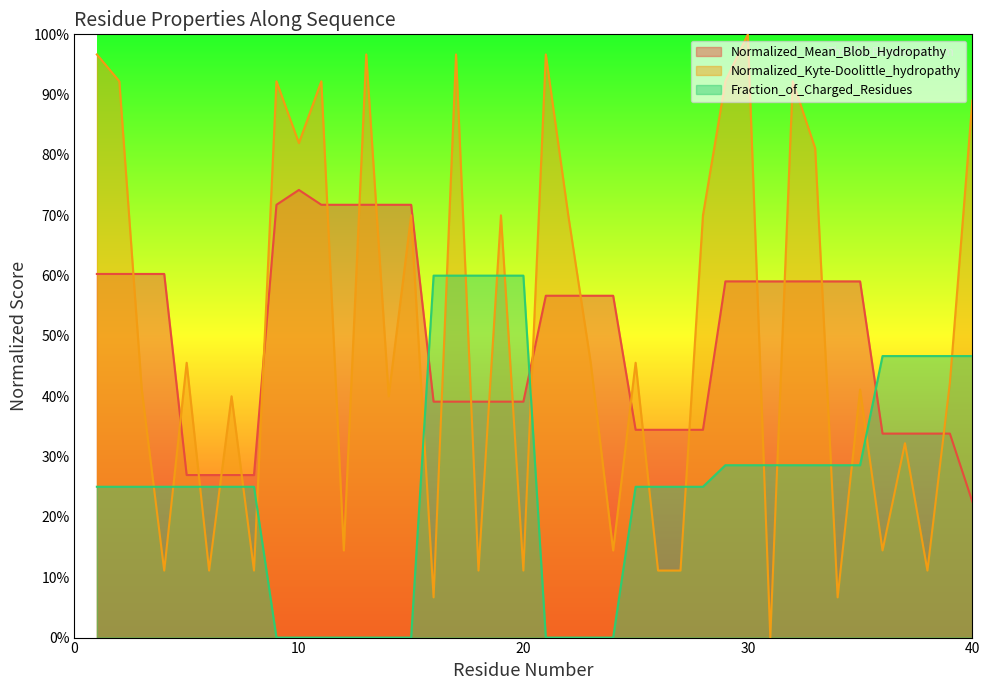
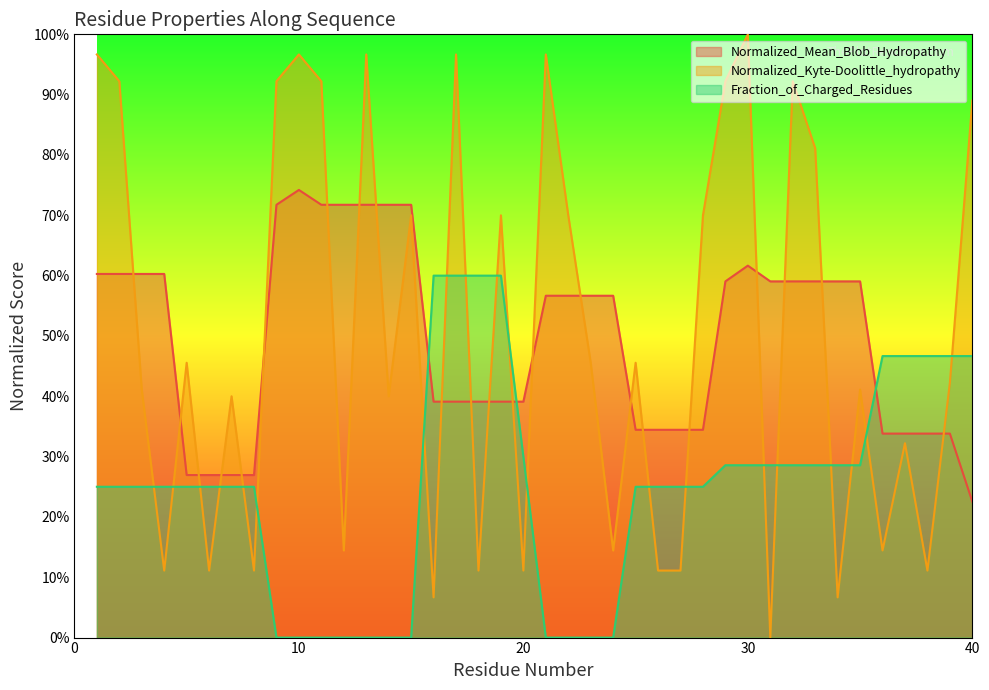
  {
    "Normalized_Mean_Blob_Hydropathy": {
      "10": "74%",
      "20": "39%",
-     "30": "59%",
+     "30": "62%",
      "40": "23%"
    },
    "Normalized_Kyte-Doolittle_hydropathy": {
-     "10": "82%",
+     "10": "97%",
      "20": "11%",
      "30": "100%",
      "40": "89%"
    },
    "Fraction_of_Charged_Residues": {
      "10": "0%",
-     "20": "60%",
+     "20": "30%",
      "30": "29%",
      "40": "47%"
    }
  }
